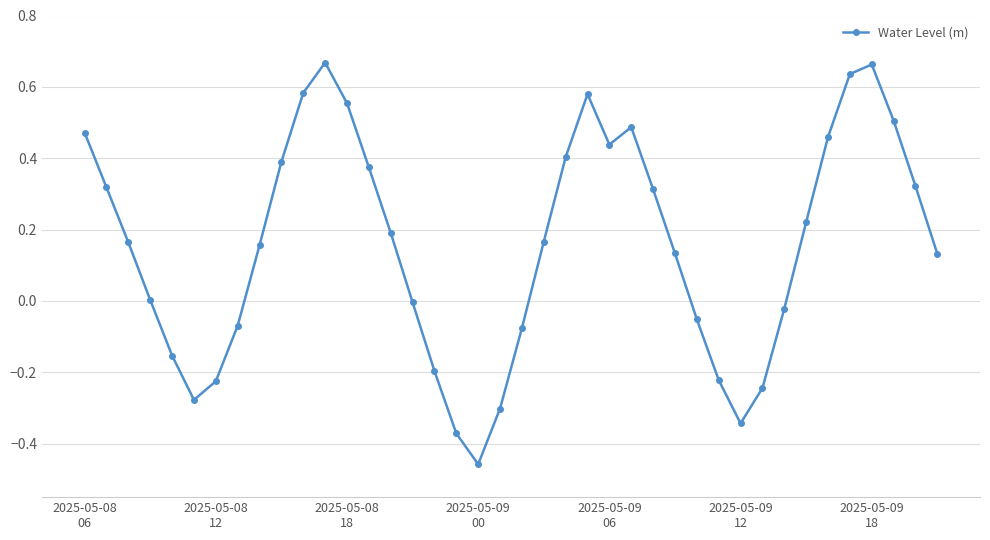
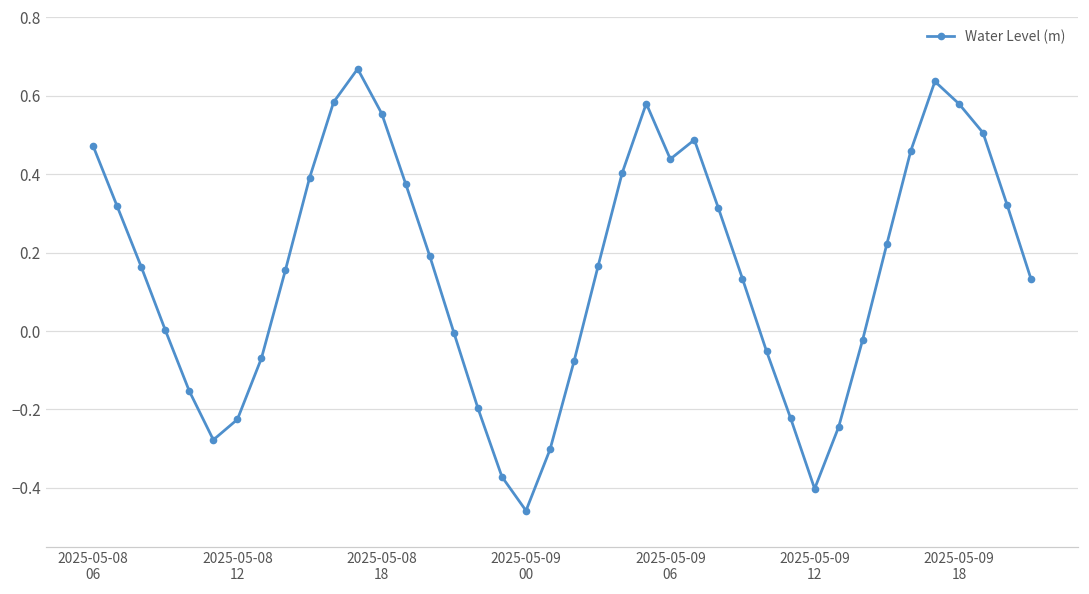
  {
    "2025-05-08 06": 0.47,
    "2025-05-08 12": -0.23,
    "2025-05-08 18": 0.55,
    "2025-05-09 00": -0.46,
    "2025-05-09 06": 0.44,
-   "2025-05-09 12": -0.34,
-   "2025-05-09 18": 0.66
+   "2025-05-09 12": -0.40,
+   "2025-05-09 18": 0.58
  }
